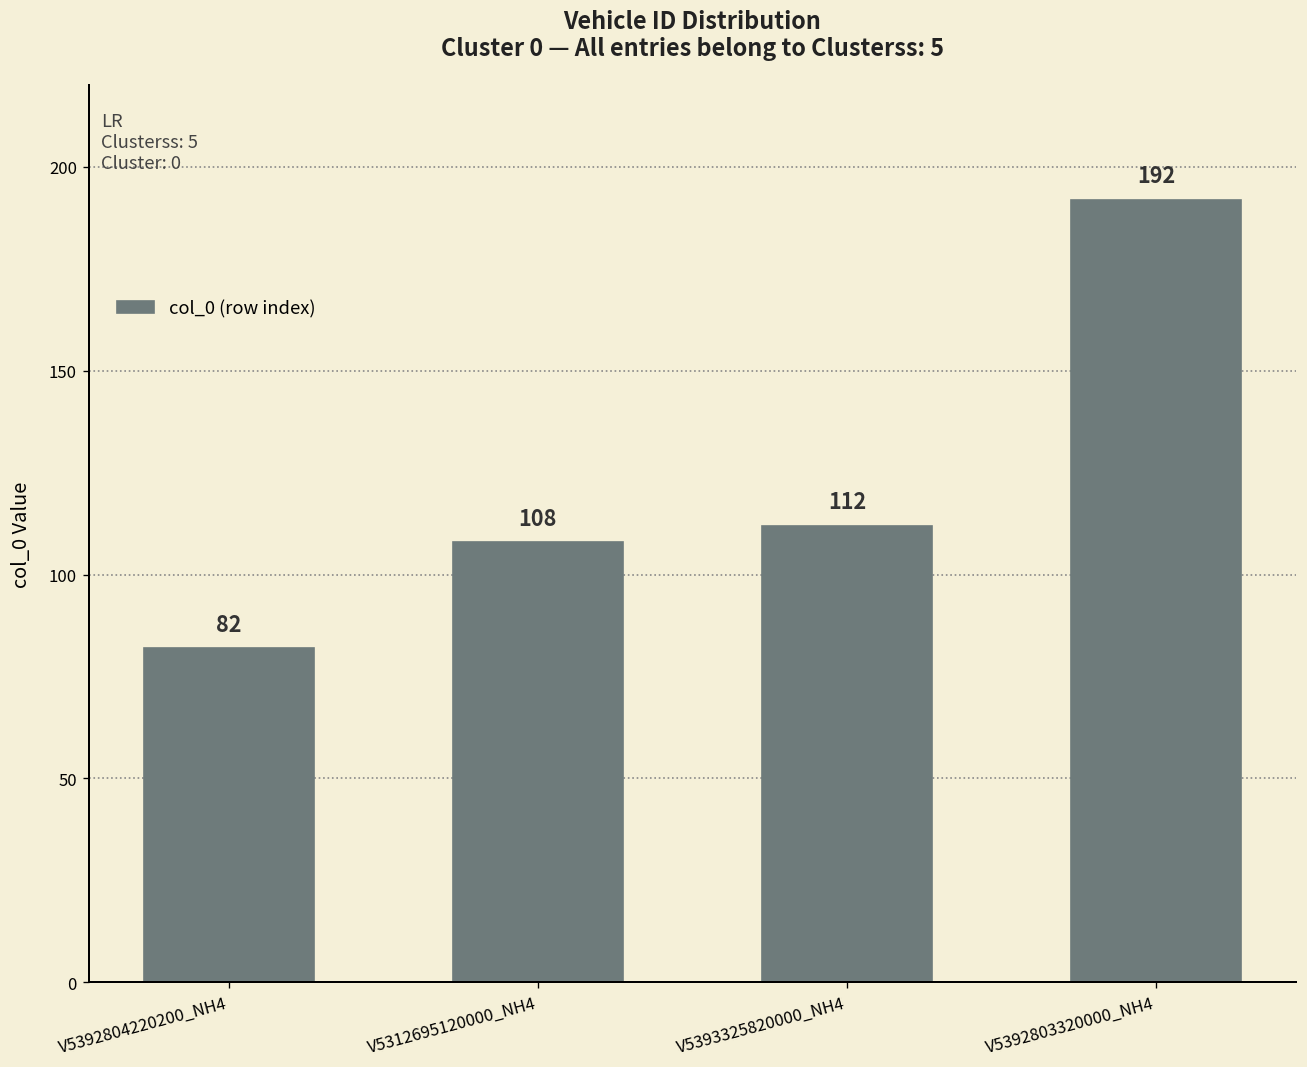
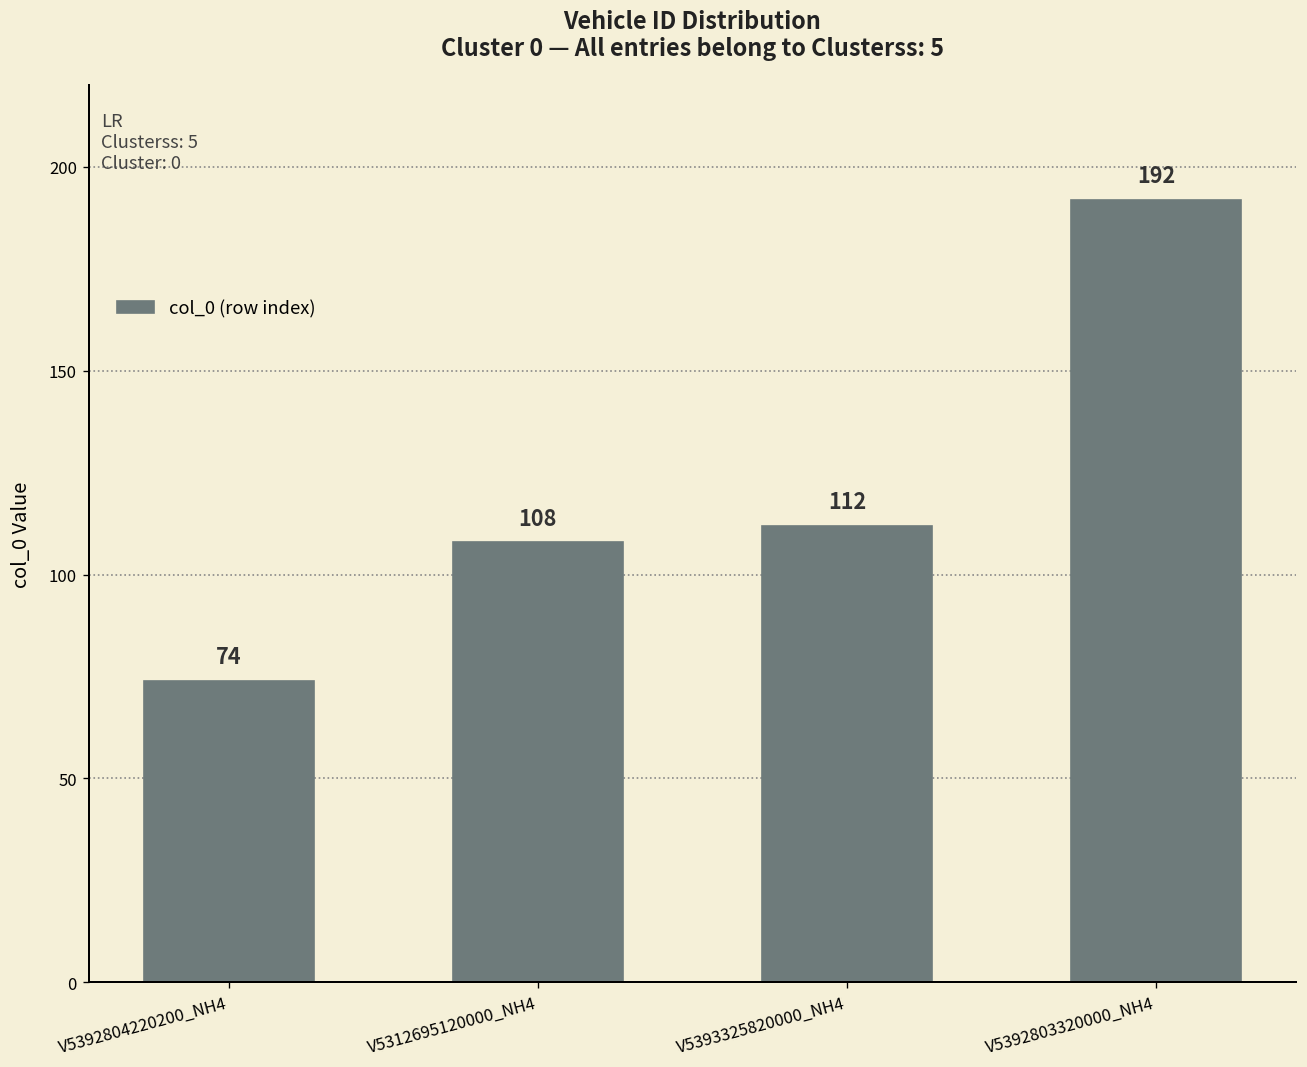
  {
-   "V5392804220200_NH4": 82,
+   "V5392804220200_NH4": 74,
    "V5312695120000_NH4": 108,
    "V5393325820000_NH4": 112,
    "V5392803320000_NH4": 192
  }
